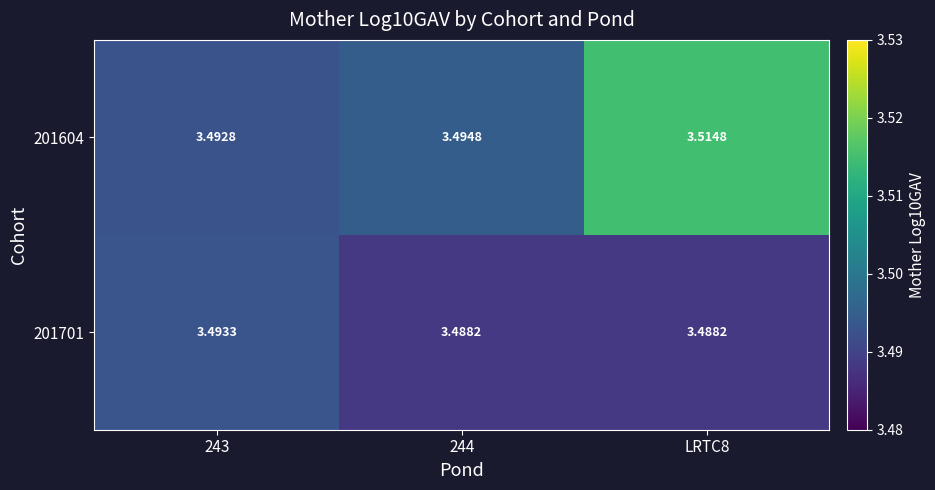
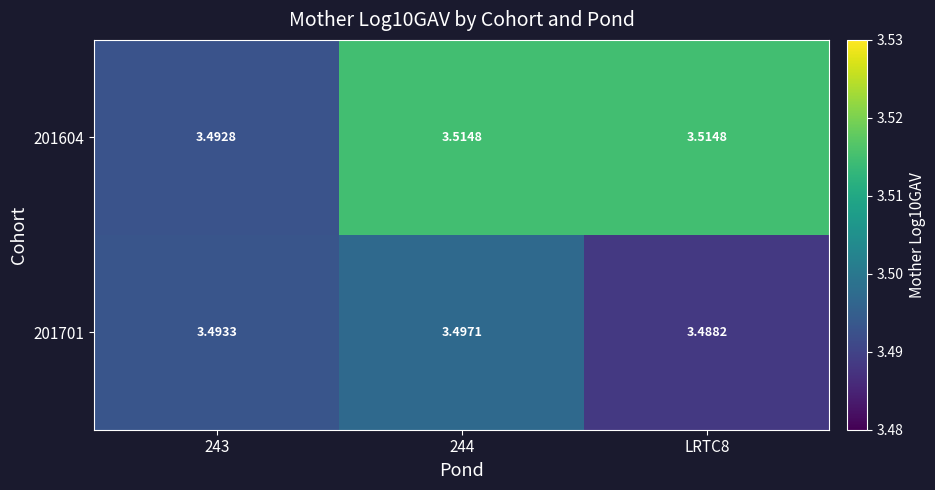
  {
    "201604": {
      "243": 3.4928,
-     "244": 3.4948,
+     "244": 3.5148,
      "LRTC8": 3.5148
    },
    "201701": {
      "243": 3.4933,
-     "244": 3.4882,
+     "244": 3.4971,
      "LRTC8": 3.4882
    }
  }
